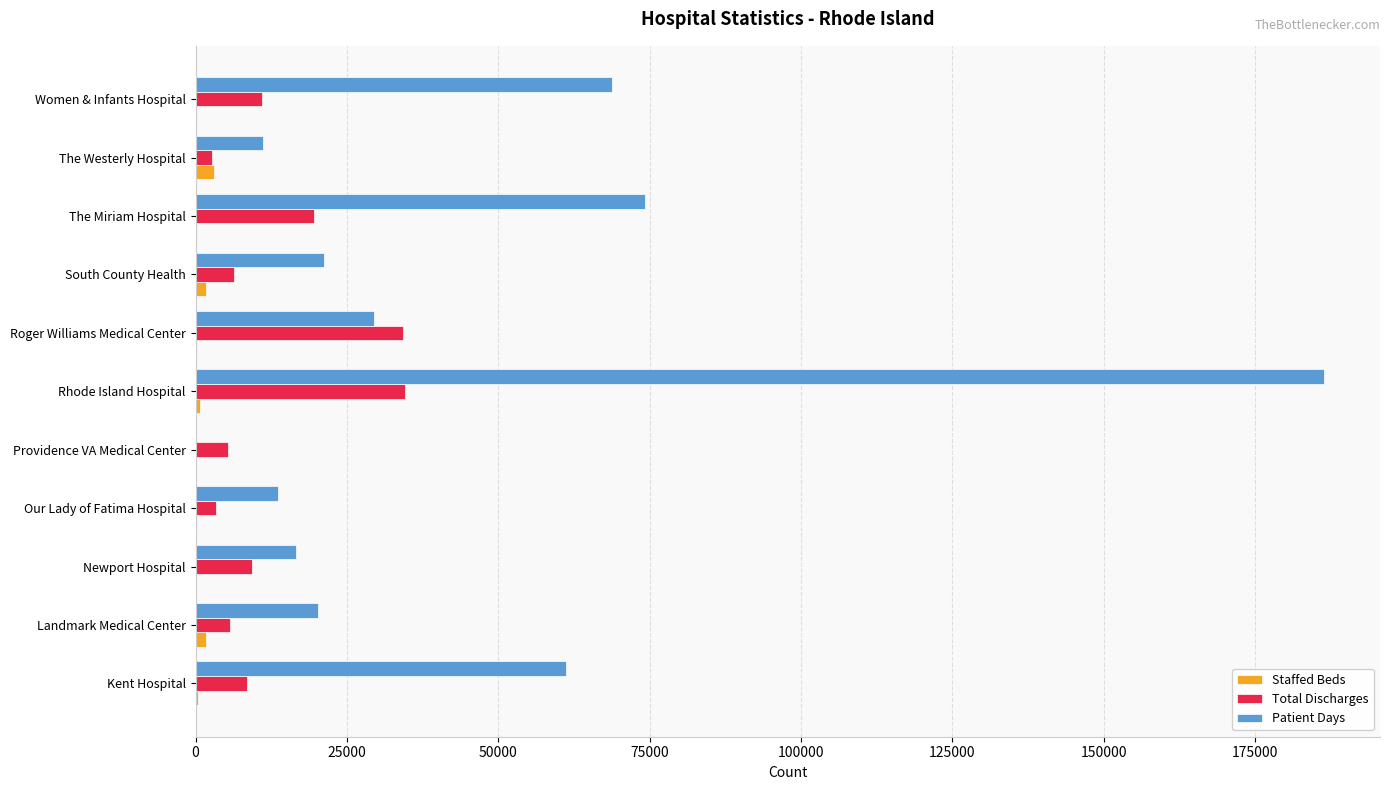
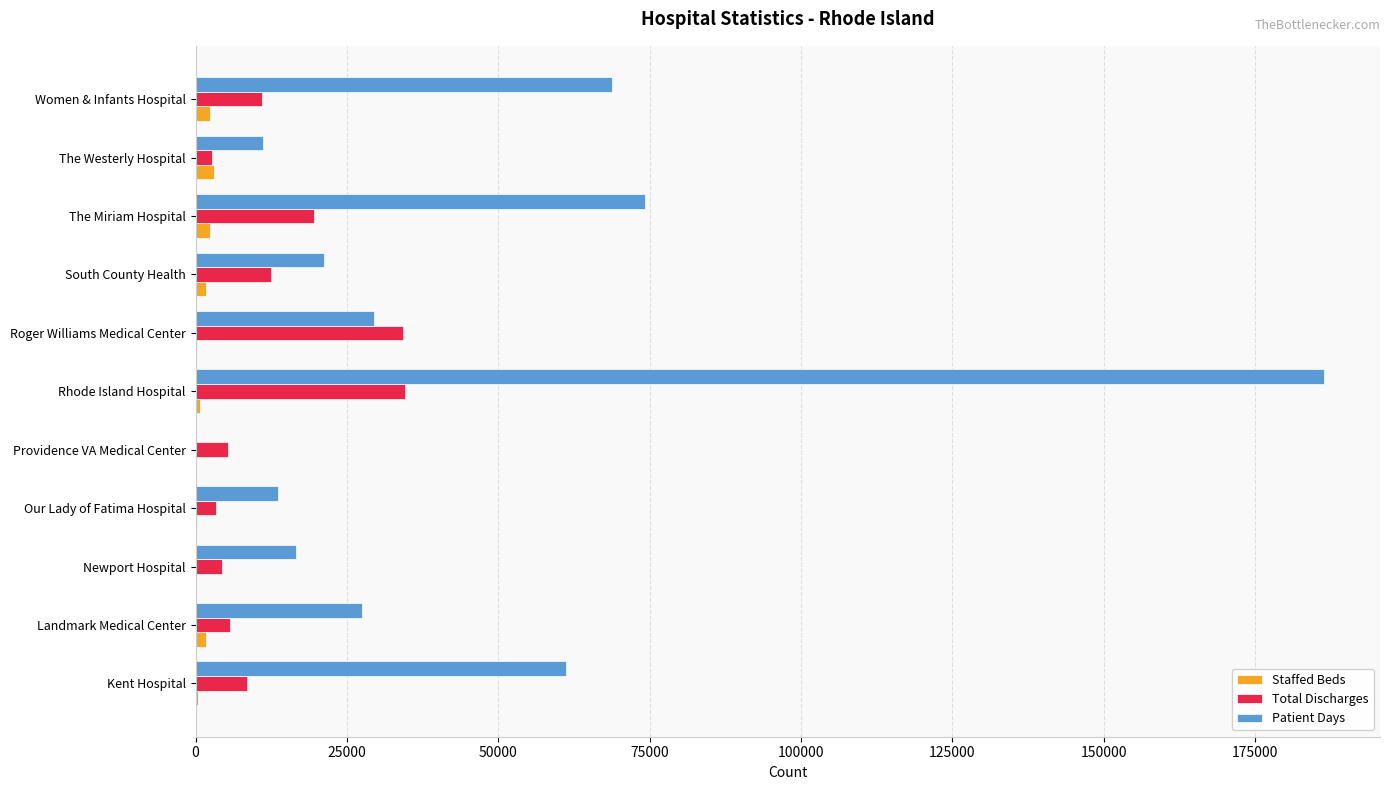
  {
    "Staffed Beds": {
-     "Women & Infants Hospital": 0,
+     "Women & Infants Hospital": 2000,
      "The Westerly Hospital": 3000,
-     "The Miriam Hospital": 0,
+     "The Miriam Hospital": 2000,
      "South County Health": 2000,
      "Rhode Island Hospital": 1000,
      "Providence VA Medical Center": 0,
      "Landmark Medical Center": 2000
    },
    "Total Discharges": {
      "Women & Infants Hospital": 11000,
      "The Westerly Hospital": 3000,
      "The Miriam Hospital": 20000,
-     "South County Health": 6000,
+     "South County Health": 12000,
      "Roger Williams Medical Center": 34000,
      "Rhode Island Hospital": 35000,
      "Providence VA Medical Center": 5000,
      "Our Lady of Fatima Hospital": 3000,
-     "Newport Hospital": 9000,
+     "Newport Hospital": 4000,
      "Landmark Medical Center": 6000,
      "Kent Hospital": 9000
    },
    "Patient Days": {
      "Women & Infants Hospital": 69000,
      "The Westerly Hospital": 11000,
      "The Miriam Hospital": 74000,
      "South County Health": 21000,
      "Roger Williams Medical Center": 29000,
      "Rhode Island Hospital": 186000,
      "Providence VA Medical Center": 0,
      "Our Lady of Fatima Hospital": 14000,
      "Newport Hospital": 17000,
-     "Landmark Medical Center": 20000,
+     "Landmark Medical Center": 28000,
      "Kent Hospital": 61000
    }
  }
